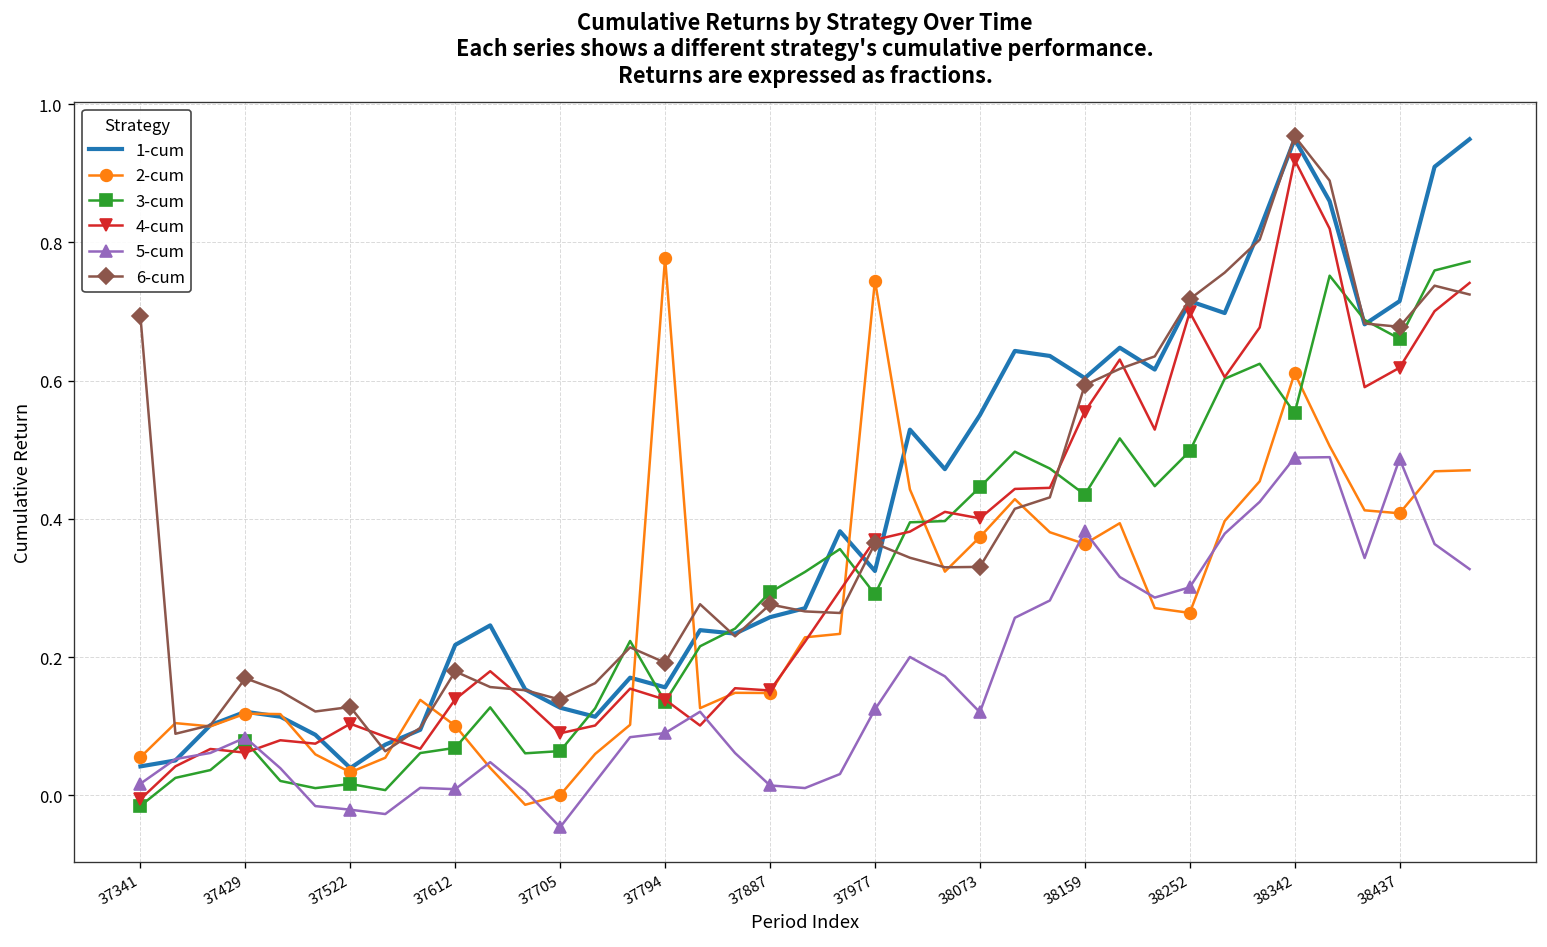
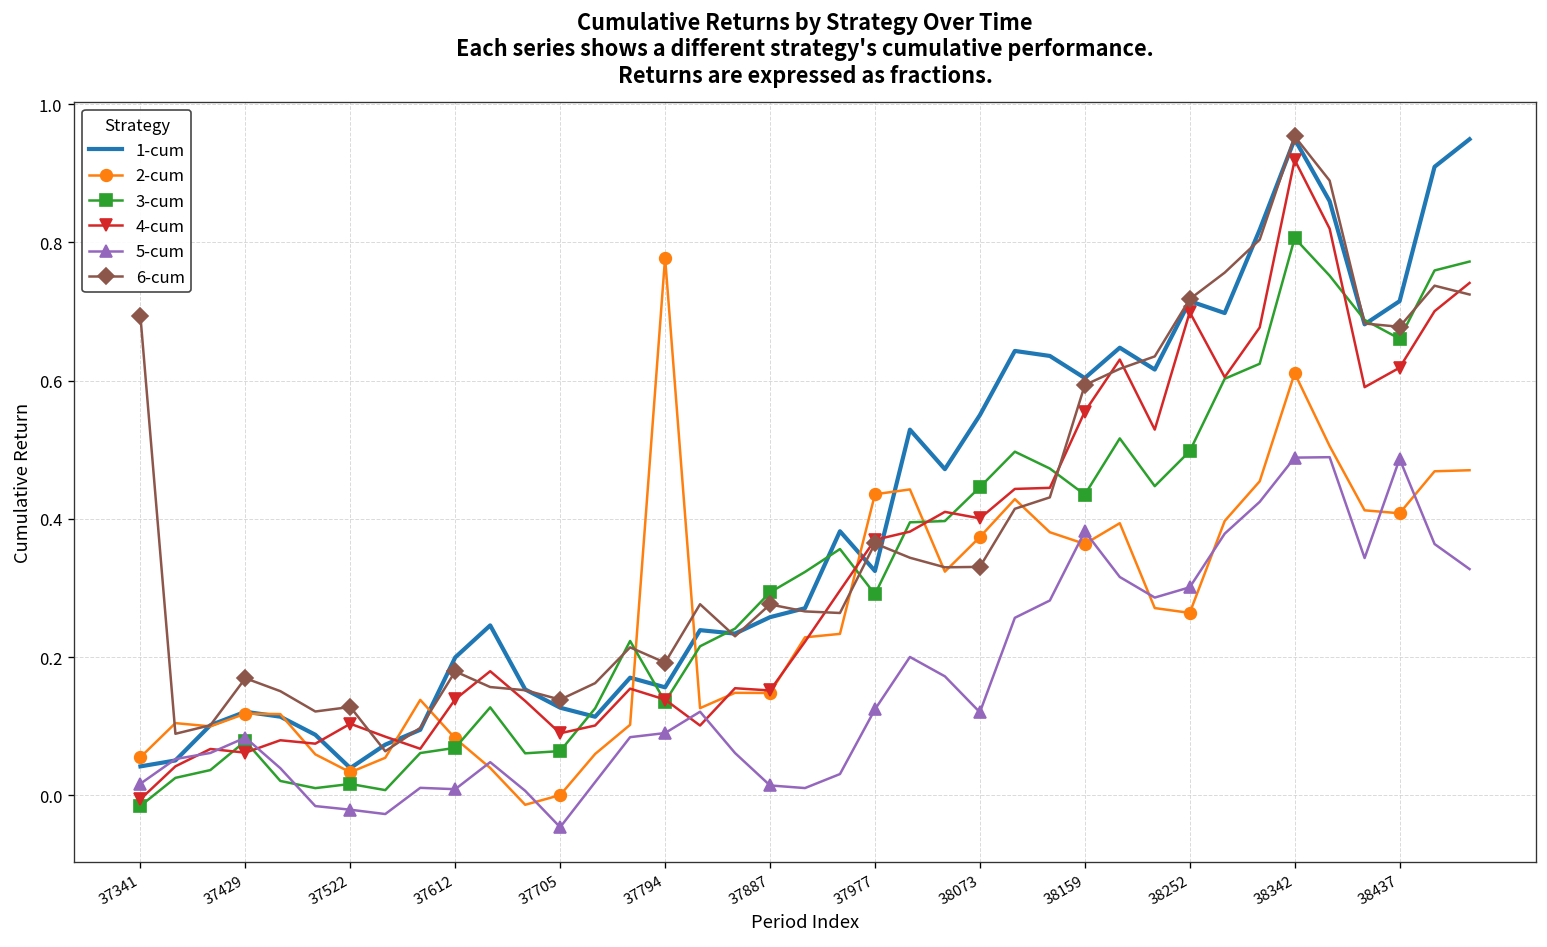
  {
    "1-cum": {
      "37341": 0.04,
      "37522": 0.04,
-     "37612": 0.22,
+     "37612": 0.20,
      "37705": 0.13,
      "37794": 0.16,
      "37887": 0.26,
      "37977": 0.32,
      "38073": 0.55,
      "38159": 0.60,
      "38437": 0.71
    },
    "2-cum": {
      "37341": 0.06,
      "37522": 0.03,
-     "37612": 0.10,
+     "37612": 0.08,
      "37705": 0.00,
      "37794": 0.78,
-     "37977": 0.74,
+     "37977": 0.44,
      "38073": 0.37,
      "38159": 0.36,
      "38252": 0.26,
      "38342": 0.61,
      "38437": 0.41
    },
    "3-cum": {
      "37341": -0.02,
      "37429": 0.08,
      "37522": 0.02,
      "37612": 0.07,
      "37705": 0.06,
      "37887": 0.29,
      "37977": 0.29,
      "38073": 0.45,
      "38159": 0.44,
      "38252": 0.50,
-     "38342": 0.55,
+     "38342": 0.81,
      "38437": 0.66
    },
    "4-cum": {
      "37341": -0.01,
      "37429": 0.06,
      "37522": 0.10,
      "37612": 0.14,
      "37705": 0.09,
      "37977": 0.37,
      "38073": 0.40,
      "38159": 0.56,
      "38252": 0.70,
      "38342": 0.92,
      "38437": 0.62
    },
    "5-cum": {
      "37341": 0.02,
      "37429": 0.08,
      "37522": -0.02,
      "37612": 0.01,
      "37705": -0.05,
      "37794": 0.09,
      "37887": 0.01,
      "37977": 0.12,
      "38073": 0.12,
      "38159": 0.38,
      "38252": 0.30,
      "38342": 0.49,
      "38437": 0.49
    },
    "6-cum": {
      "37341": 0.69,
      "37429": 0.17,
      "37522": 0.13,
      "37612": 0.18,
      "37705": 0.14,
      "37794": 0.19,
      "37887": 0.28,
      "37977": 0.36,
      "38073": 0.33,
      "38159": 0.59,
      "38437": 0.68
    }
  }
